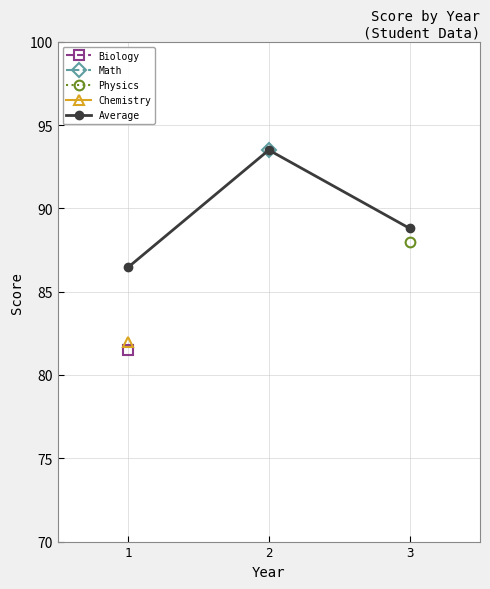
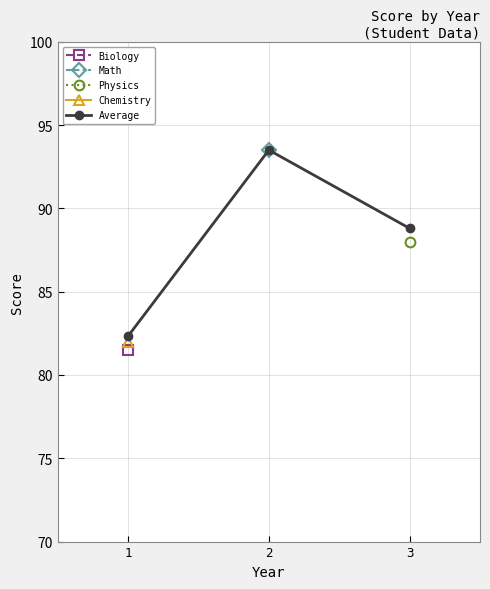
  {
    "Biology": {
      "1": 81.5
    },
    "Physics": {
      "3": 88.0
    },
    "Chemistry": {
      "1": 82.0
    },
    "Average": {
-     "1": 86.5,
+     "1": 82.3,
      "3": 88.8
    }
  }
